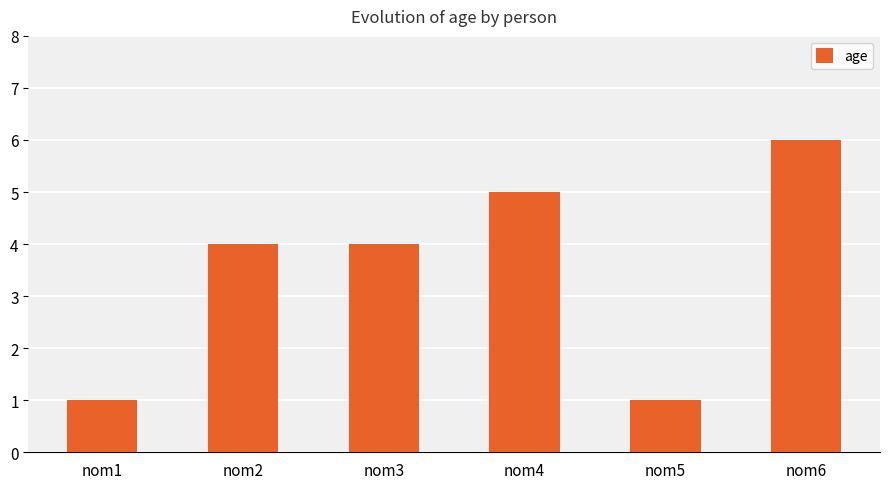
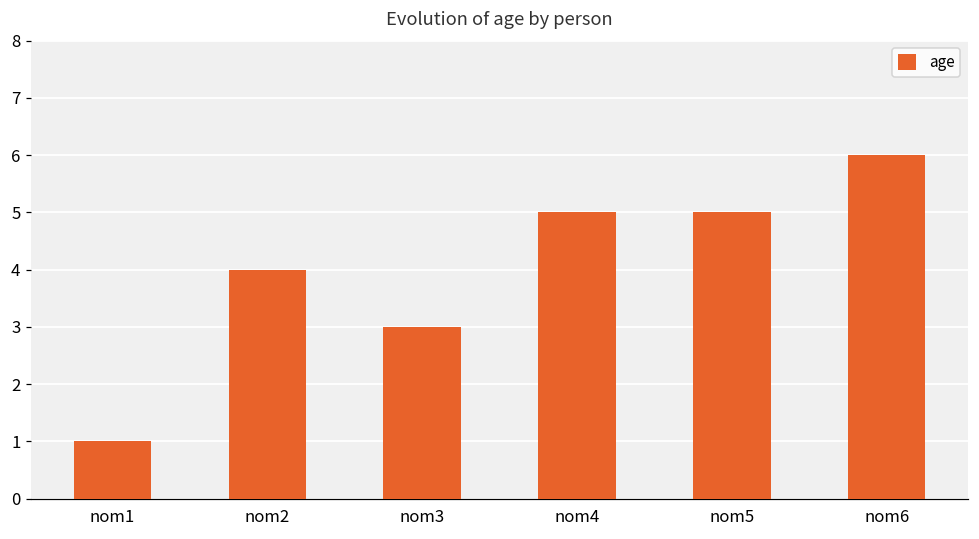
  {
    "nom1": 1,
    "nom2": 4,
-   "nom3": 4,
+   "nom3": 3,
    "nom4": 5,
-   "nom5": 1,
+   "nom5": 5,
    "nom6": 6
  }
